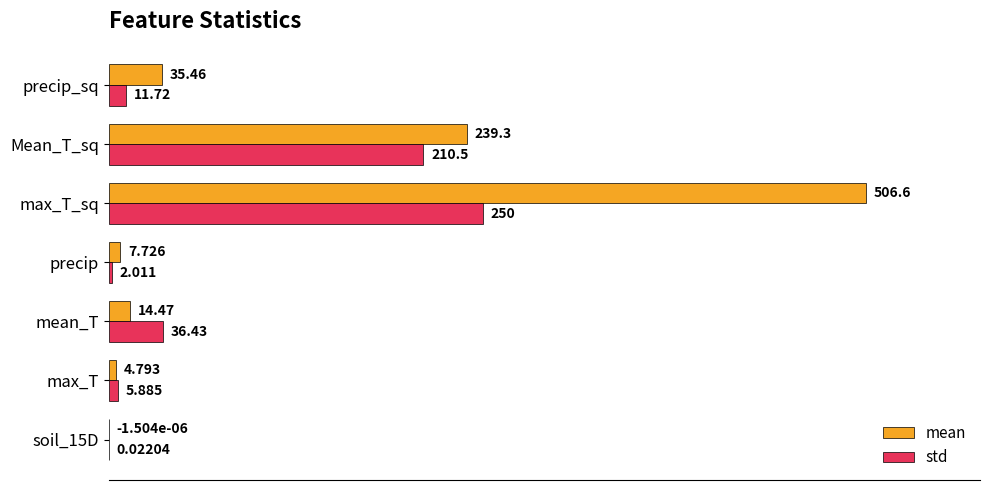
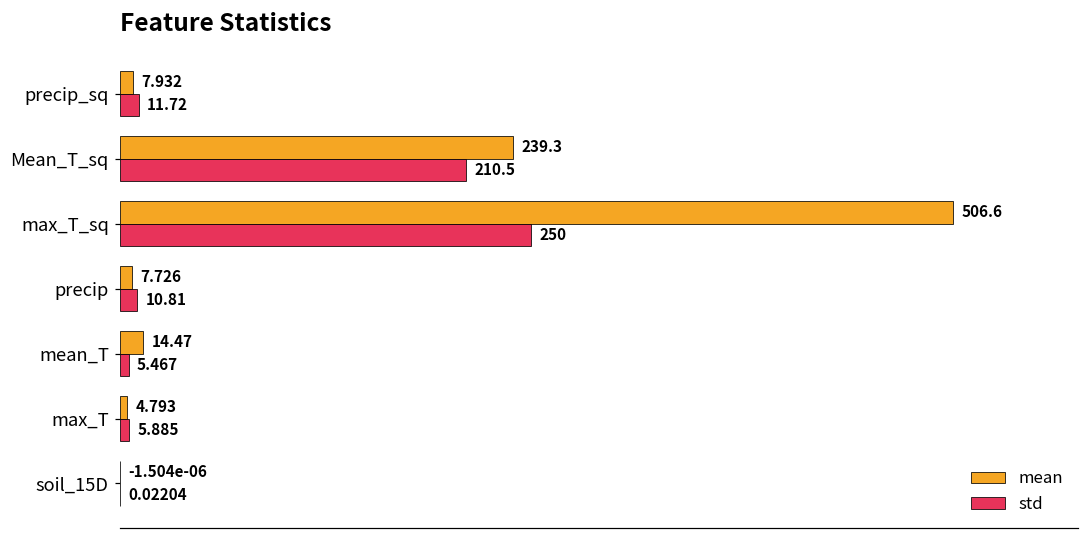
  {
    "mean": {
-     "precip_sq": "35.46",
+     "precip_sq": "7.932",
      "soil_15D": "-1.504e-06"
    },
    "std": {
-     "precip": "2.011",
-     "mean_T": "36.43"
+     "precip": "10.81",
+     "mean_T": "5.467"
    }
  }
